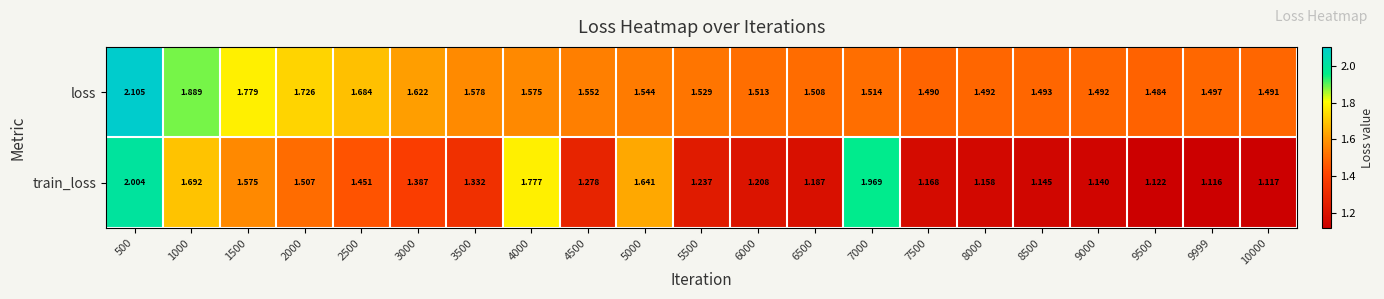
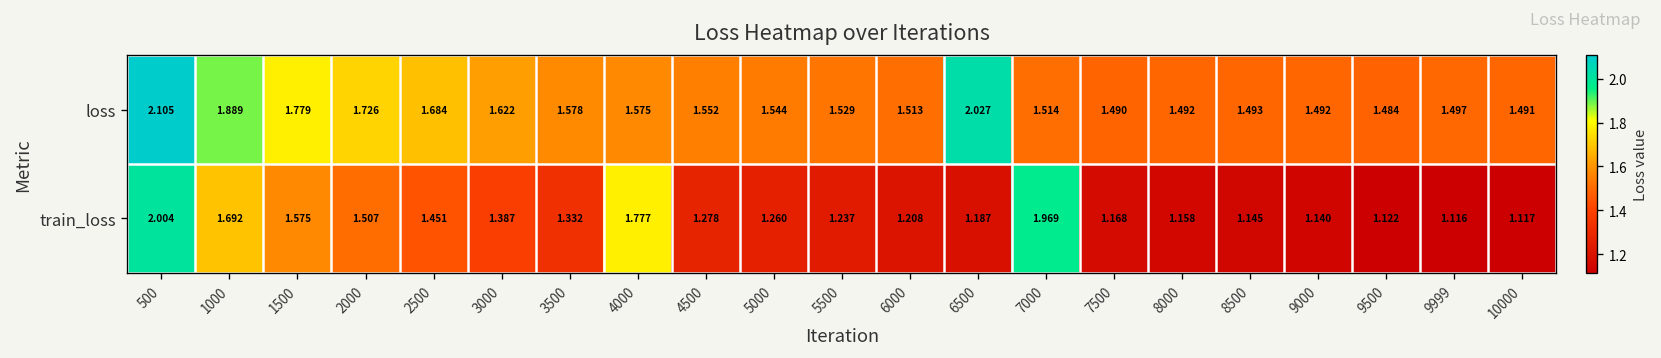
  {
    "loss": {
      "500": 2.105,
      "1000": 1.889,
      "1500": 1.779,
      "2000": 1.726,
      "2500": 1.684,
      "3000": 1.622,
      "3500": 1.578,
      "4000": 1.575,
      "4500": 1.552,
      "5000": 1.544,
      "5500": 1.529,
      "6000": 1.513,
-     "6500": 1.508,
+     "6500": 2.027,
      "7000": 1.514,
      "7500": 1.490,
      "8000": 1.492,
      "8500": 1.493,
      "9000": 1.492,
      "9500": 1.484,
      "9999": 1.497,
      "10000": 1.491
    },
    "train_loss": {
      "500": 2.004,
      "1000": 1.692,
      "1500": 1.575,
      "2000": 1.507,
      "2500": 1.451,
      "3000": 1.387,
      "3500": 1.332,
      "4000": 1.777,
      "4500": 1.278,
-     "5000": 1.641,
+     "5000": 1.260,
      "5500": 1.237,
      "6000": 1.208,
      "6500": 1.187,
      "7000": 1.969,
      "7500": 1.168,
      "8000": 1.158,
      "8500": 1.145,
      "9000": 1.140,
      "9500": 1.122,
      "9999": 1.116,
      "10000": 1.117
    }
  }
